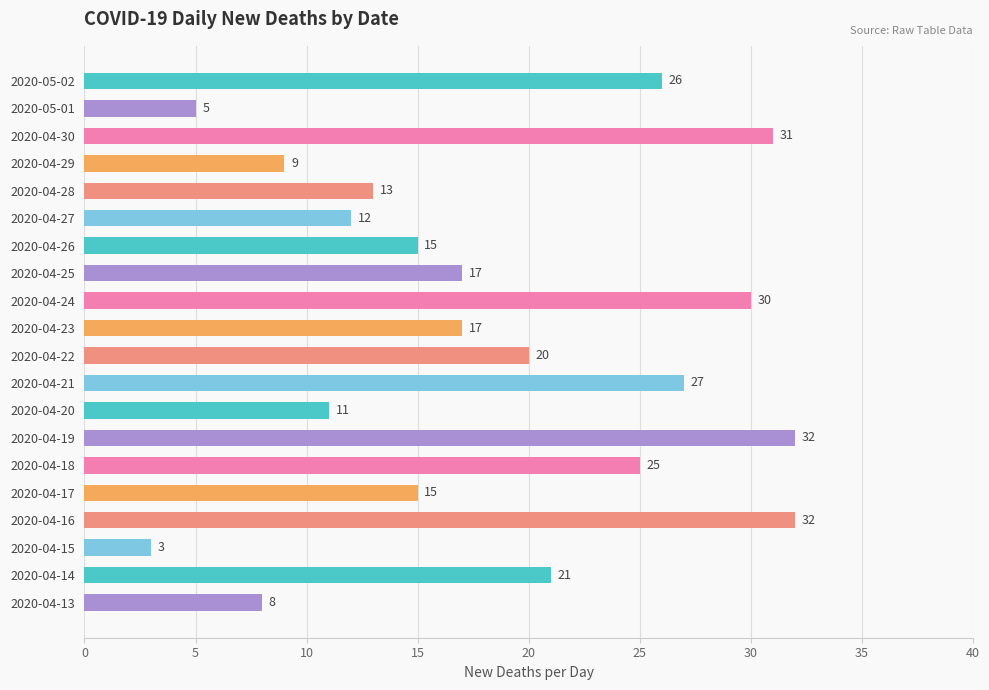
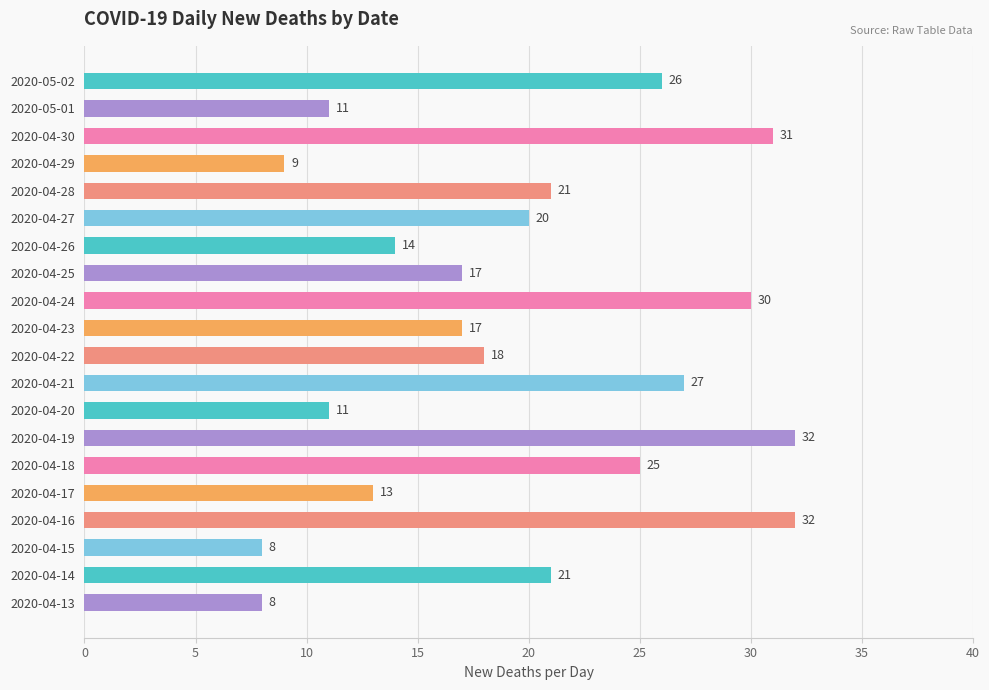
  {
    "2020-05-02": 26,
-   "2020-05-01": 5,
+   "2020-05-01": 11,
    "2020-04-30": 31,
    "2020-04-29": 9,
-   "2020-04-28": 13,
-   "2020-04-27": 12,
-   "2020-04-26": 15,
+   "2020-04-28": 21,
+   "2020-04-27": 20,
+   "2020-04-26": 14,
    "2020-04-25": 17,
    "2020-04-24": 30,
    "2020-04-23": 17,
-   "2020-04-22": 20,
+   "2020-04-22": 18,
    "2020-04-21": 27,
    "2020-04-20": 11,
    "2020-04-19": 32,
    "2020-04-18": 25,
-   "2020-04-17": 15,
+   "2020-04-17": 13,
    "2020-04-16": 32,
-   "2020-04-15": 3,
+   "2020-04-15": 8,
    "2020-04-14": 21,
    "2020-04-13": 8
  }
